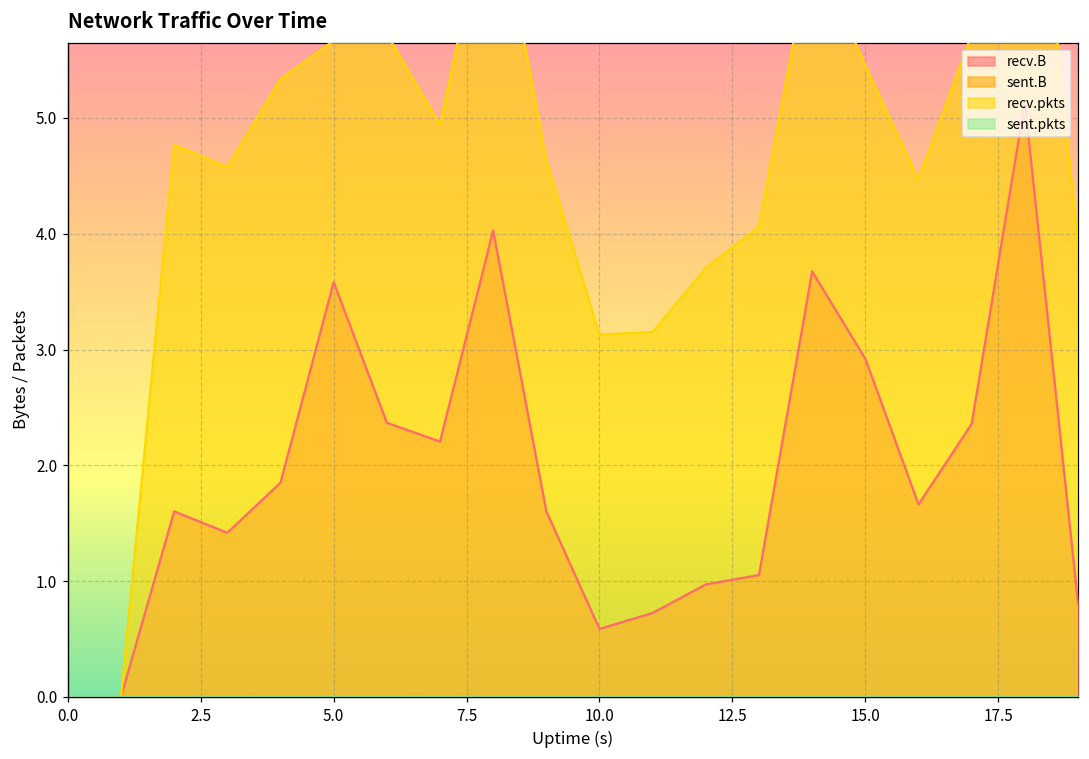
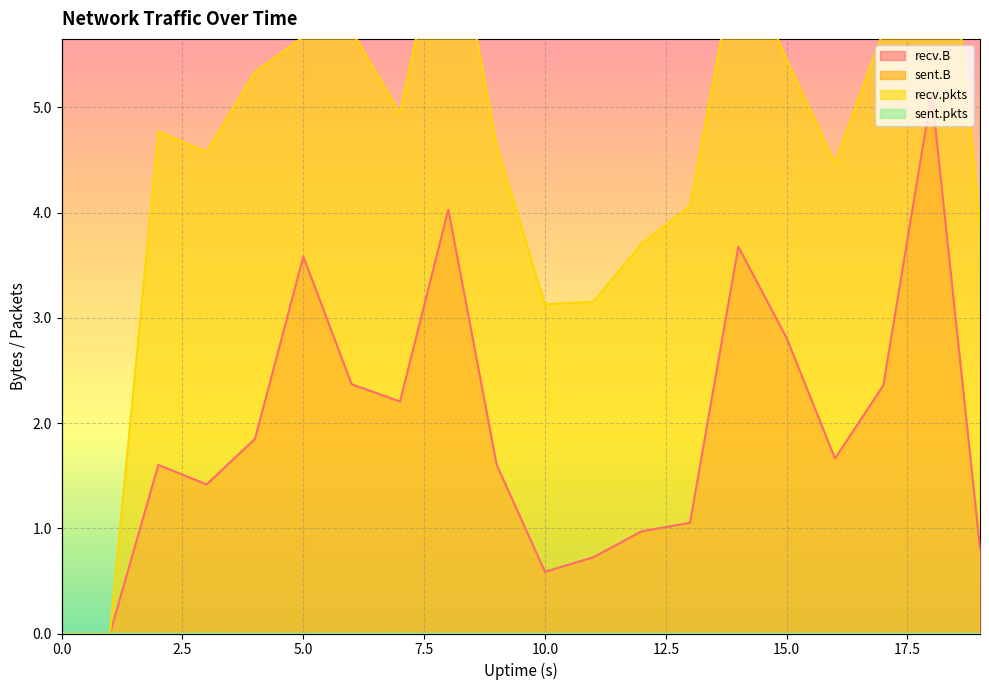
  {
    "recv.B": {
      "5.0": 3.58,
      "10.0": 0.59,
-     "15.0": 2.92
+     "15.0": 2.81
    }
  }
